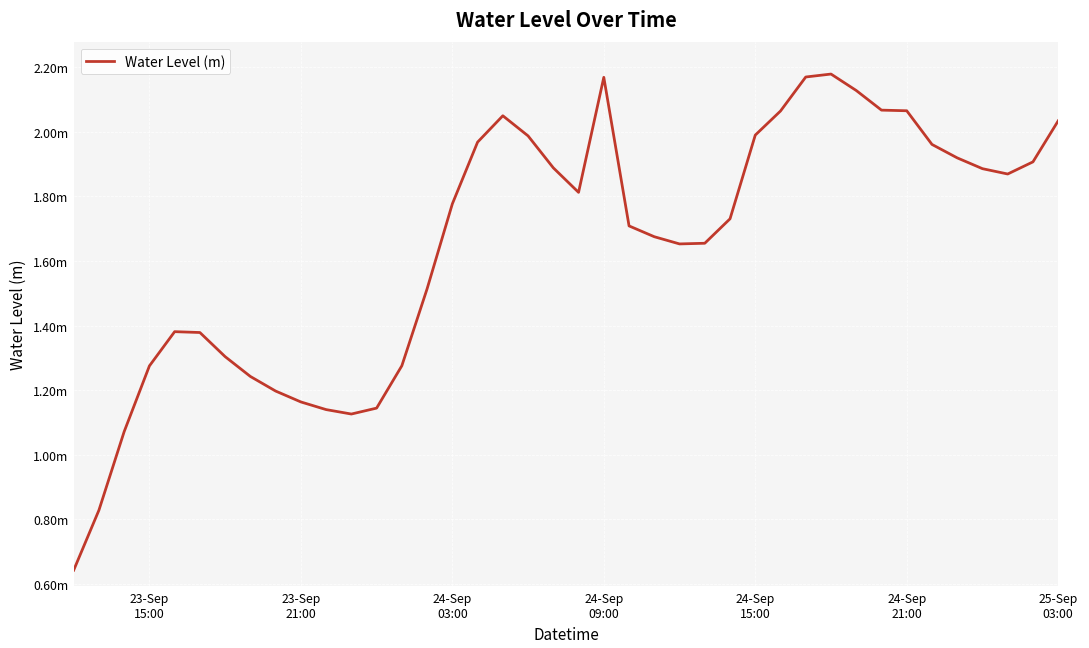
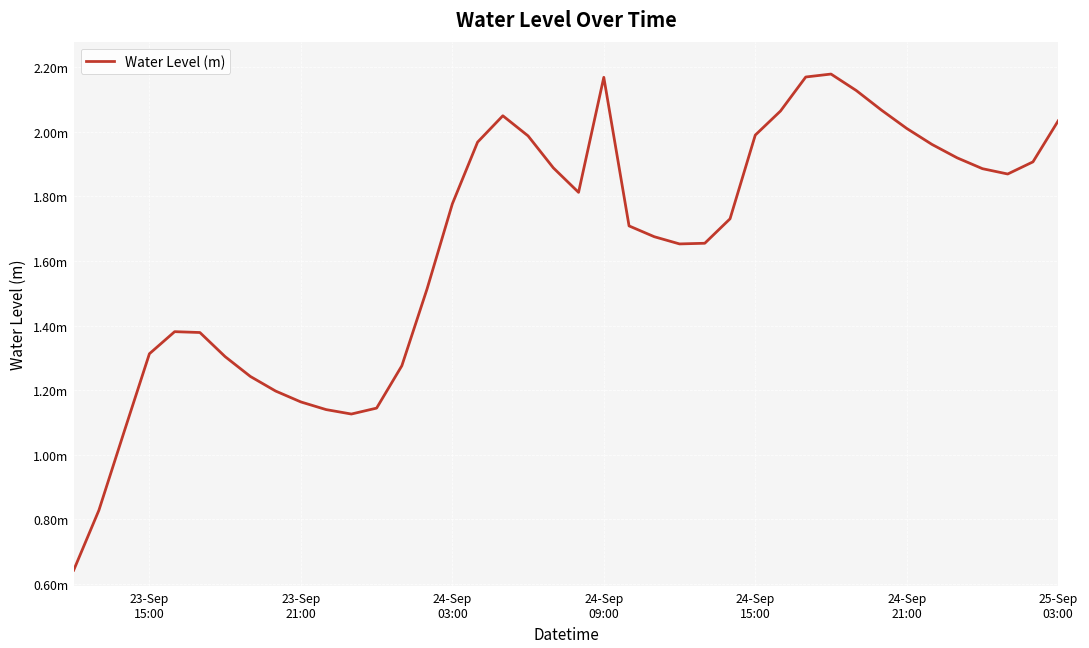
  {
-   "23-Sep 15:00": "1.27m",
+   "23-Sep 15:00": "1.31m",
    "23-Sep 21:00": "1.16m",
    "24-Sep 03:00": "1.78m",
    "24-Sep 09:00": "2.17m",
    "24-Sep 15:00": "1.99m",
-   "24-Sep 21:00": "2.07m",
+   "24-Sep 21:00": "2.01m",
    "25-Sep 03:00": "2.03m"
  }
